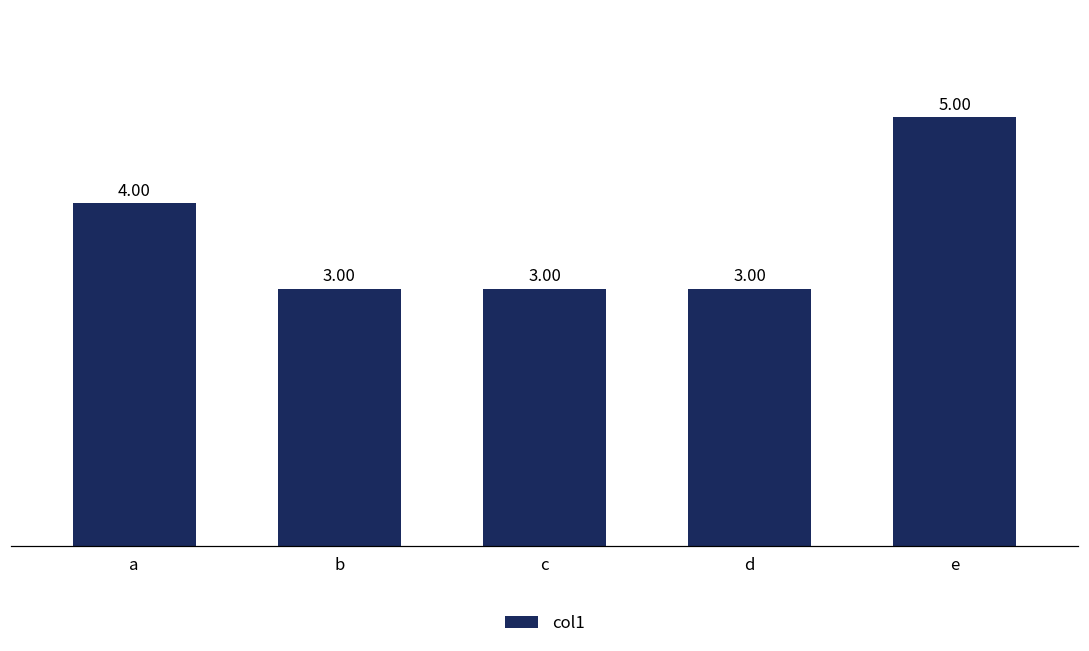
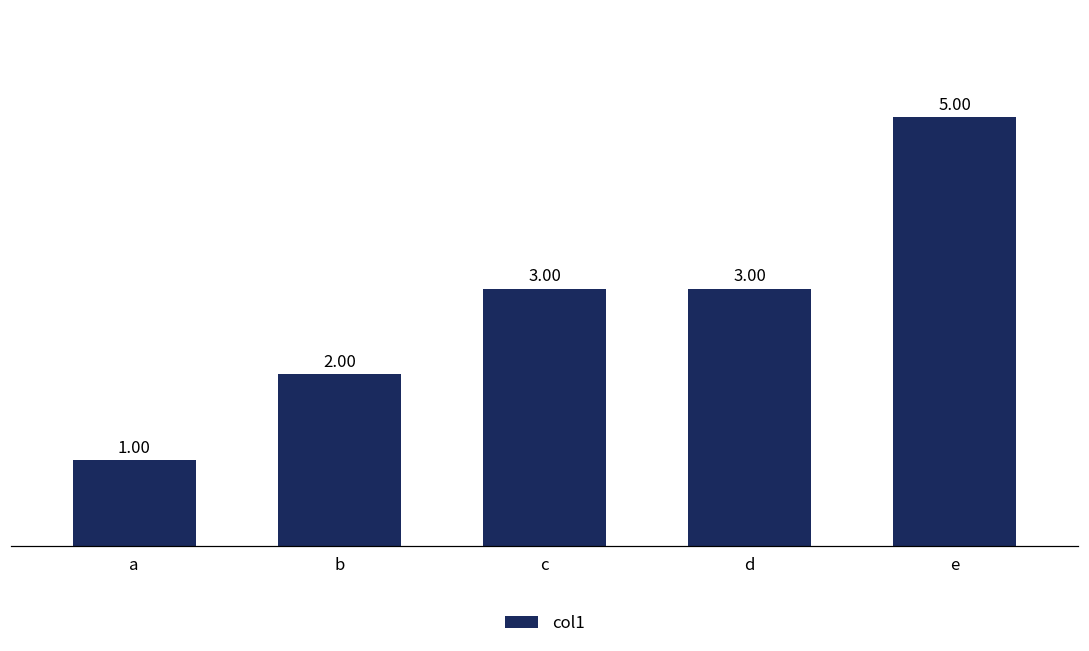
  {
-   "a": 4.00,
-   "b": 3.00,
+   "a": 1.00,
+   "b": 2.00,
    "c": 3.00,
    "d": 3.00,
    "e": 5.00
  }
